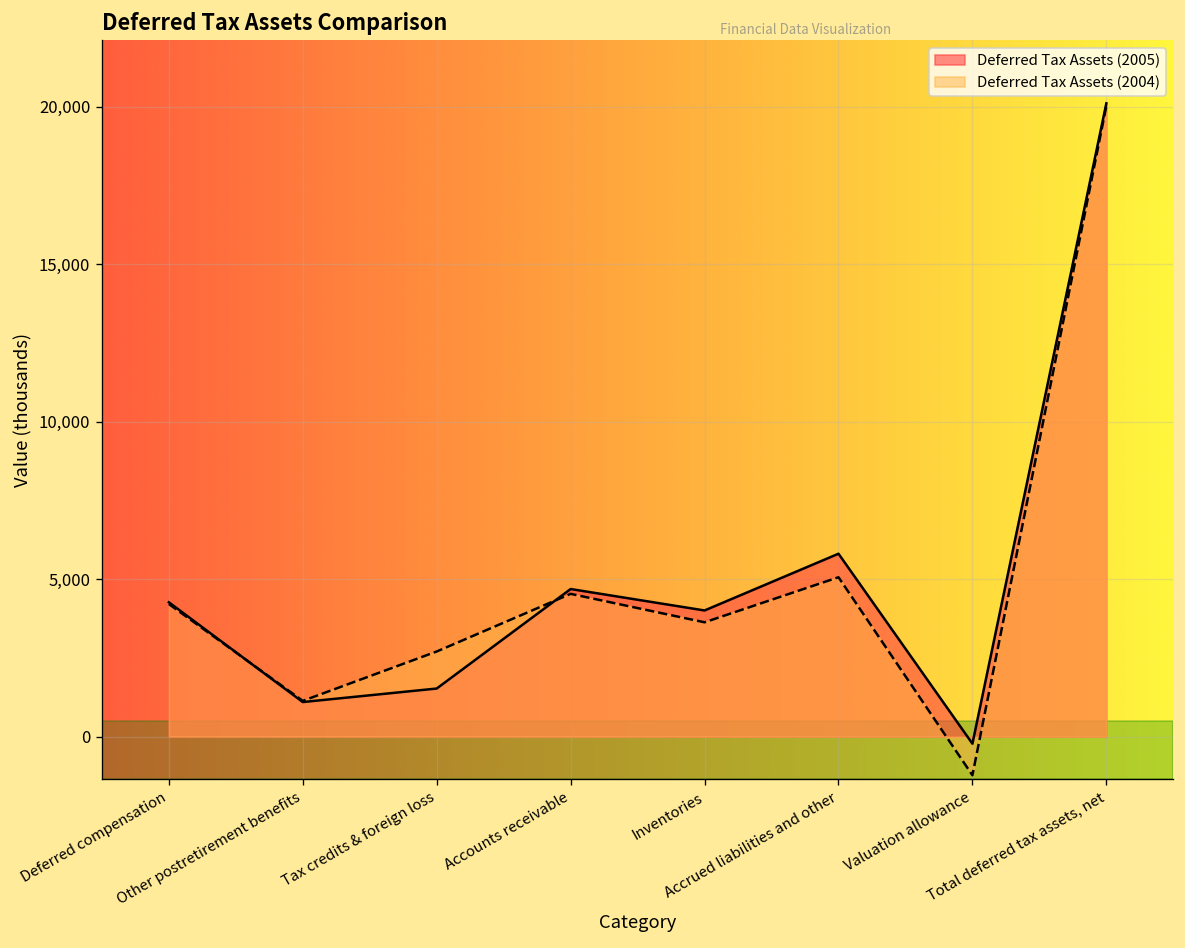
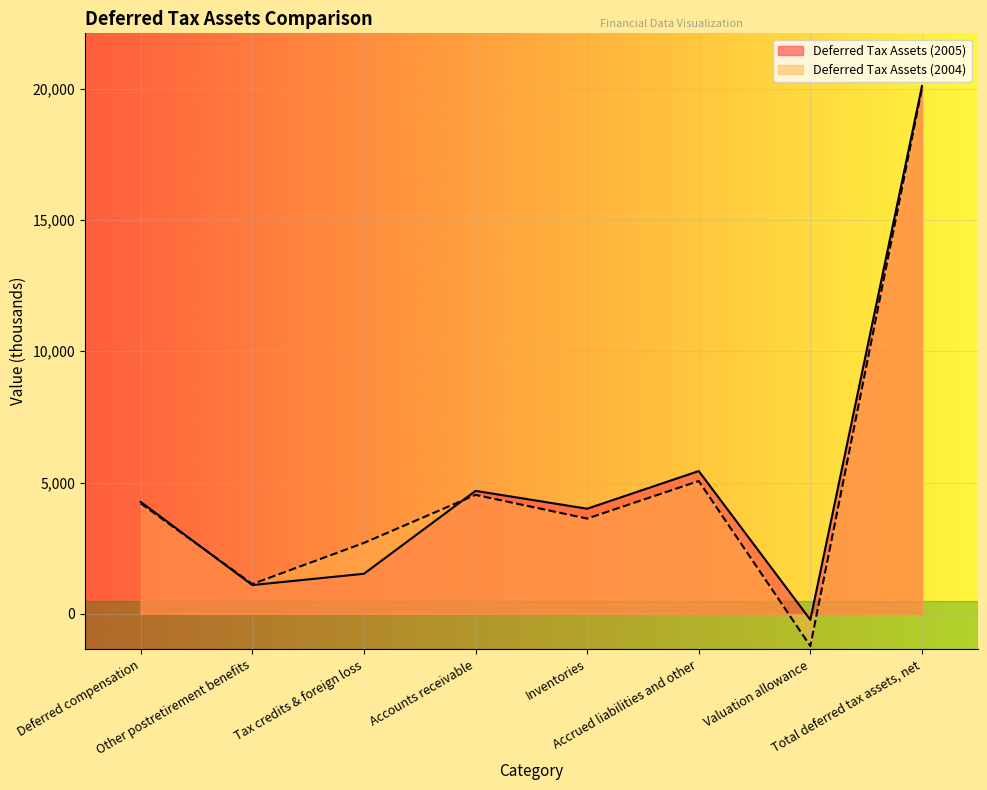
  {
    "Deferred Tax Assets (2005)": {
-     "Accrued liabilities and other": "5,800"
+     "Accrued liabilities and other": "5,400"
    }
  }
